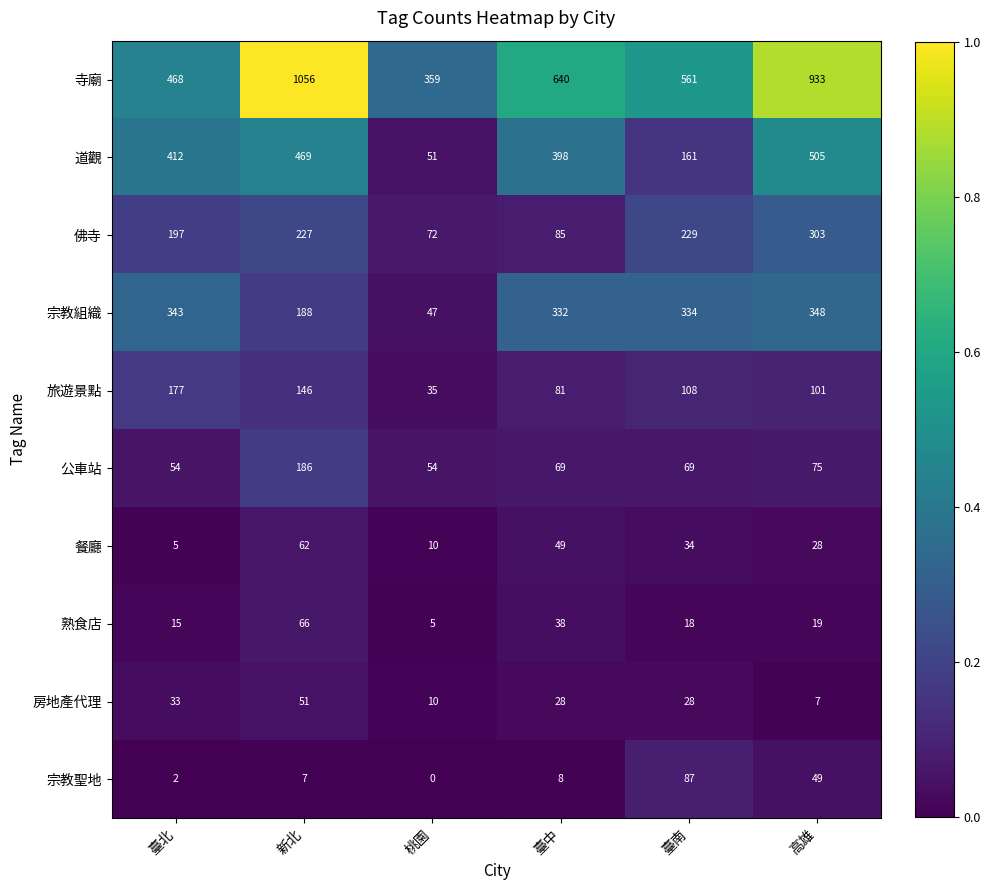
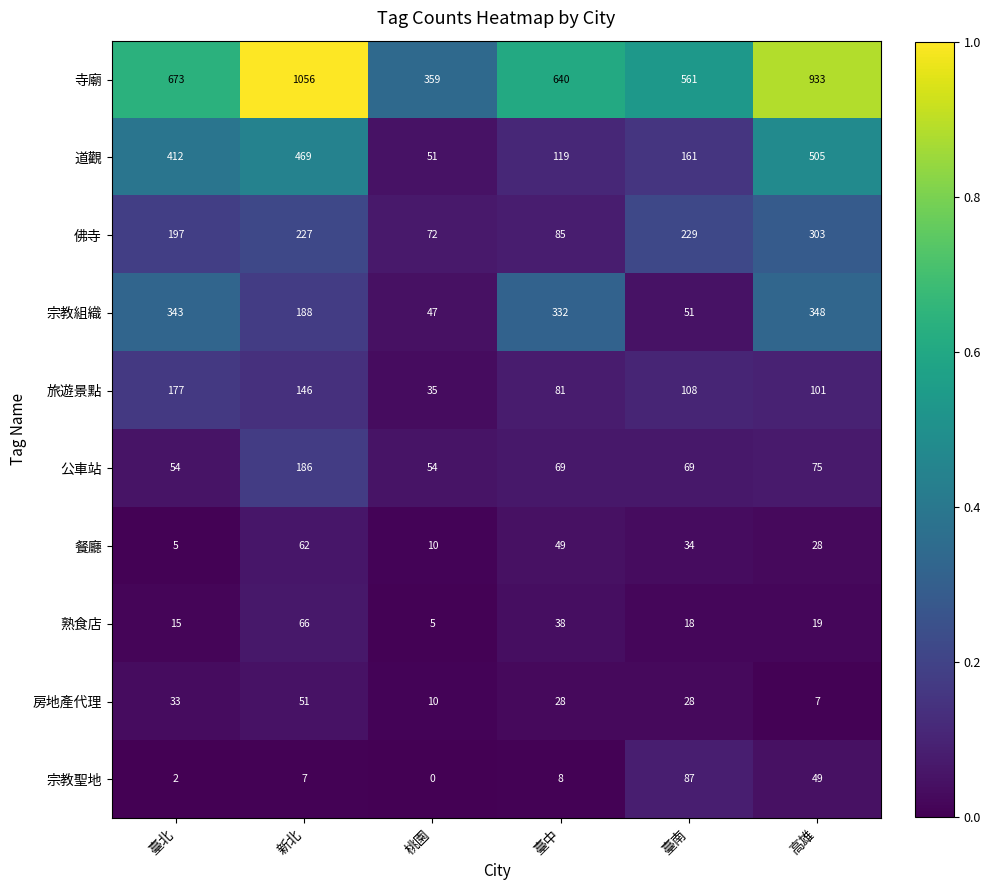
  {
    "寺廟": {
-     "臺北": 468,
+     "臺北": 673,
      "新北": 1056,
      "桃園": 359,
      "臺中": 640,
      "臺南": 561,
      "高雄": 933
    },
    "道觀": {
      "臺北": 412,
      "新北": 469,
      "桃園": 51,
-     "臺中": 398,
+     "臺中": 119,
      "臺南": 161,
      "高雄": 505
    },
    "佛寺": {
      "臺北": 197,
      "新北": 227,
      "桃園": 72,
      "臺中": 85,
      "臺南": 229,
      "高雄": 303
    },
    "宗教組織": {
      "臺北": 343,
      "新北": 188,
      "桃園": 47,
      "臺中": 332,
-     "臺南": 334,
+     "臺南": 51,
      "高雄": 348
    },
    "旅遊景點": {
      "臺北": 177,
      "新北": 146,
      "桃園": 35,
      "臺中": 81,
      "臺南": 108,
      "高雄": 101
    },
    "公車站": {
      "臺北": 54,
      "新北": 186,
      "桃園": 54,
      "臺中": 69,
      "臺南": 69,
      "高雄": 75
    },
    "餐廳": {
      "臺北": 5,
      "新北": 62,
      "桃園": 10,
      "臺中": 49,
      "臺南": 34,
      "高雄": 28
    },
    "熟食店": {
      "臺北": 15,
      "新北": 66,
      "桃園": 5,
      "臺中": 38,
      "臺南": 18,
      "高雄": 19
    },
    "房地產代理": {
      "臺北": 33,
      "新北": 51,
      "桃園": 10,
      "臺中": 28,
      "臺南": 28,
      "高雄": 7
    },
    "宗教聖地": {
      "臺北": 2,
      "新北": 7,
      "桃園": 0,
      "臺中": 8,
      "臺南": 87,
      "高雄": 49
    }
  }
